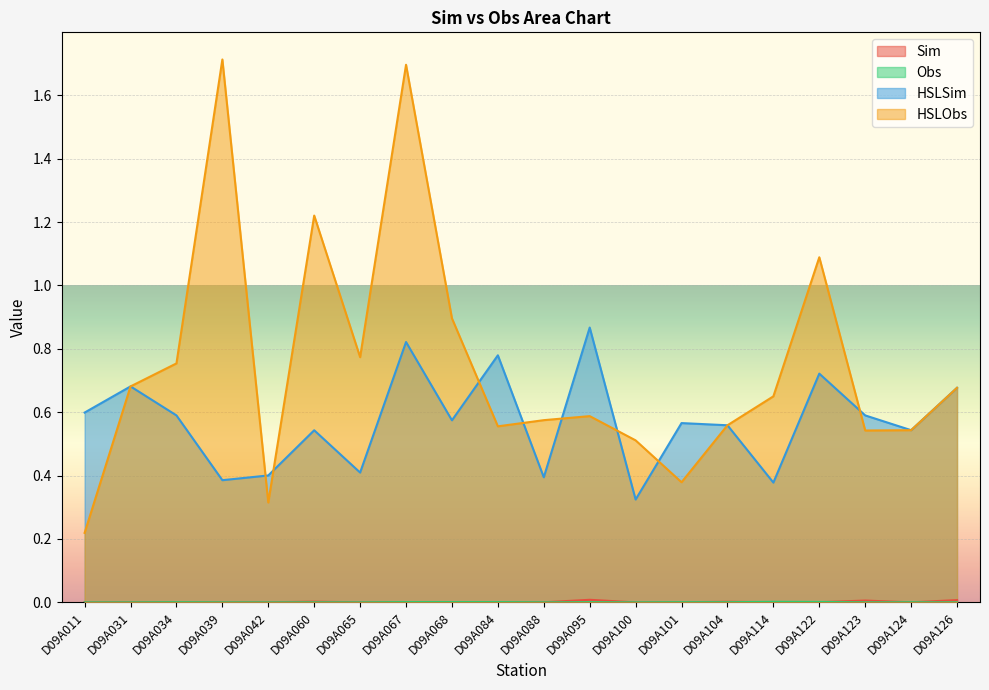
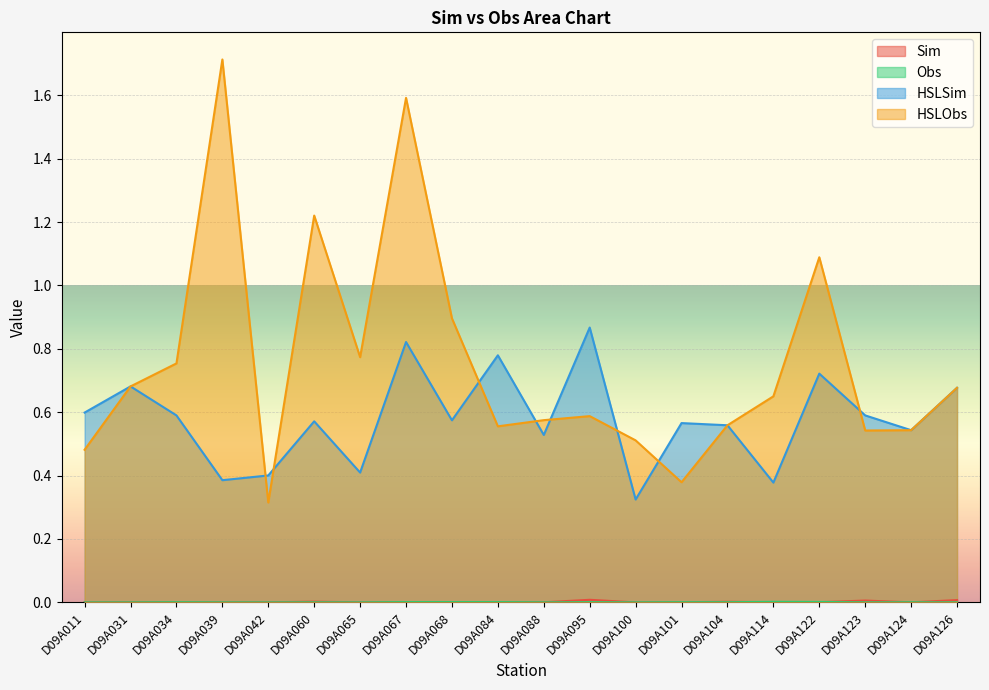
  {
    "HSLSim": {
      "D09A011": 0.60,
      "D09A034": 0.59,
      "D09A039": 0.39,
      "D09A042": 0.40,
-     "D09A060": 0.54,
+     "D09A060": 0.57,
      "D09A065": 0.41,
      "D09A067": 0.82,
      "D09A068": 0.57,
      "D09A084": 0.78,
-     "D09A088": 0.39,
+     "D09A088": 0.53,
      "D09A095": 0.87,
      "D09A100": 0.32,
      "D09A101": 0.57,
      "D09A114": 0.38,
      "D09A122": 0.72,
      "D09A123": 0.59
    },
    "HSLObs": {
-     "D09A011": 0.22,
+     "D09A011": 0.48,
      "D09A034": 0.75,
      "D09A039": 1.71,
      "D09A042": 0.32,
      "D09A060": 1.22,
      "D09A065": 0.77,
-     "D09A067": 1.70,
+     "D09A067": 1.59,
      "D09A068": 0.90,
      "D09A084": 0.56,
      "D09A088": 0.57,
      "D09A095": 0.59,
      "D09A100": 0.51,
      "D09A101": 0.38,
      "D09A114": 0.65,
      "D09A122": 1.09,
      "D09A123": 0.54
    }
  }
